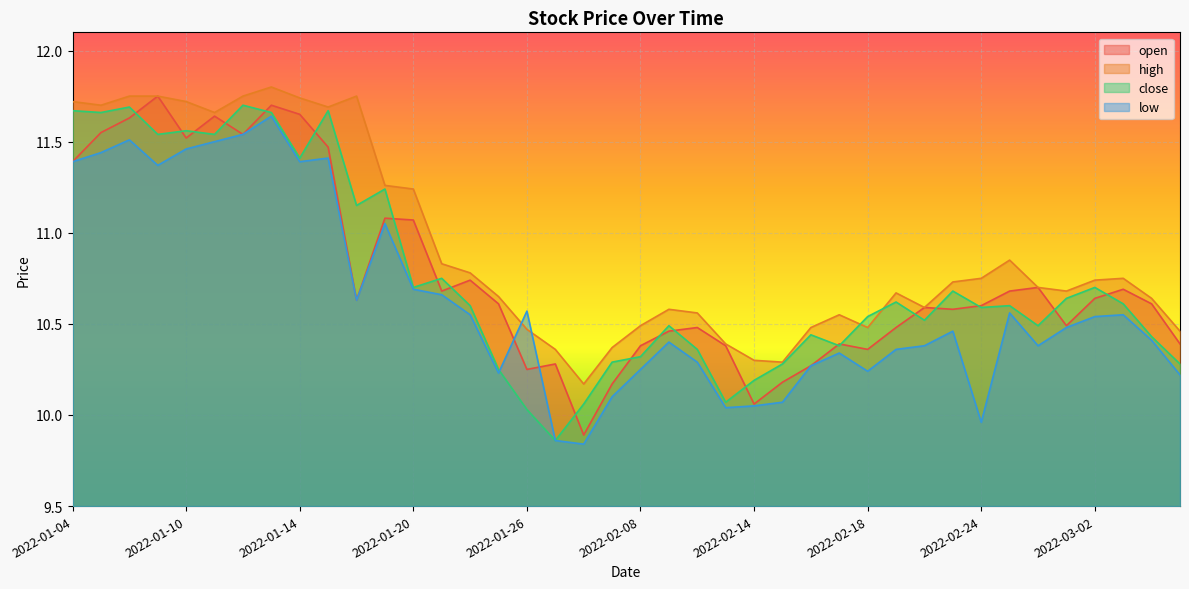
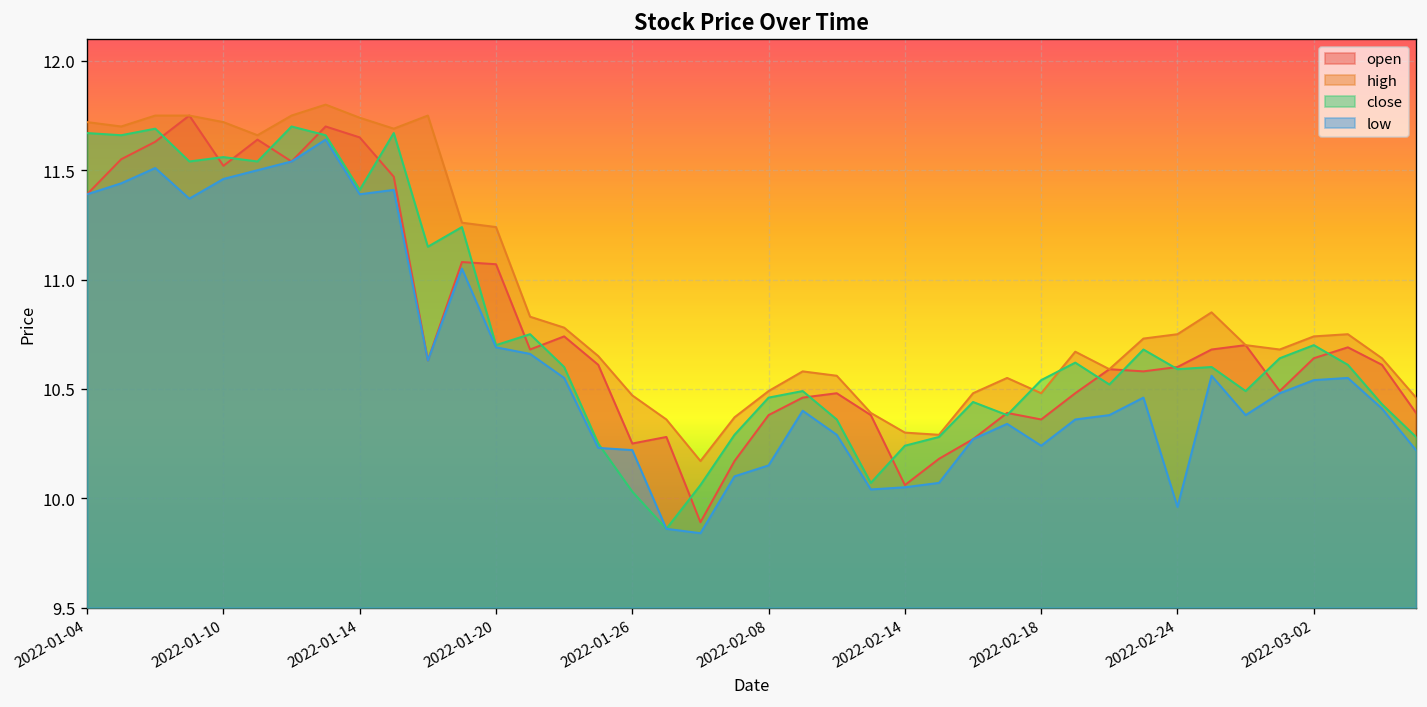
  {
    "close": {
      "2022-01-04": 11.67,
      "2022-01-10": 11.56,
      "2022-01-14": 11.41,
      "2022-01-26": 10.03,
-     "2022-02-08": 10.32,
-     "2022-02-14": 10.19,
+     "2022-02-08": 10.46,
+     "2022-02-14": 10.24,
      "2022-02-18": 10.54,
      "2022-03-02": 10.70
    },
    "low": {
      "2022-01-10": 11.46,
      "2022-01-14": 11.39,
-     "2022-01-26": 10.57,
-     "2022-02-08": 10.25,
+     "2022-01-26": 10.22,
+     "2022-02-08": 10.15,
      "2022-02-18": 10.24,
      "2022-02-24": 9.96,
      "2022-03-02": 10.54
    }
  }
